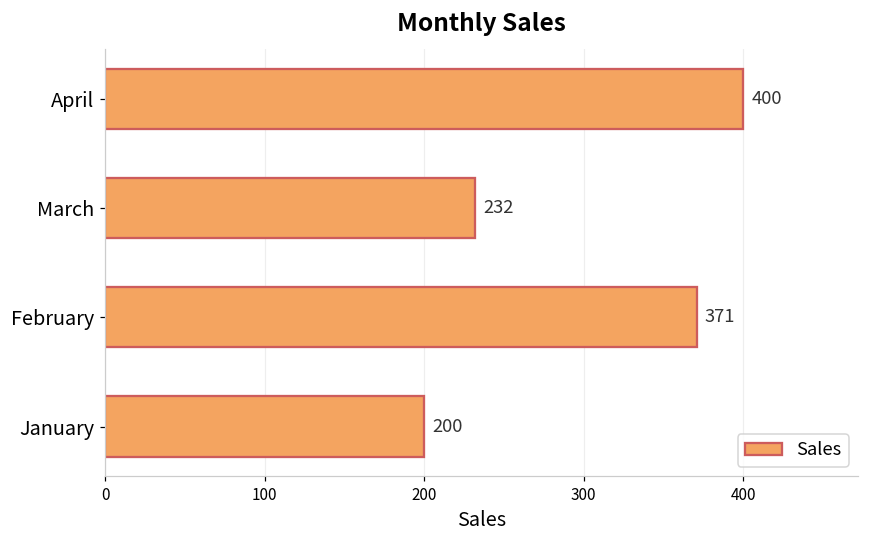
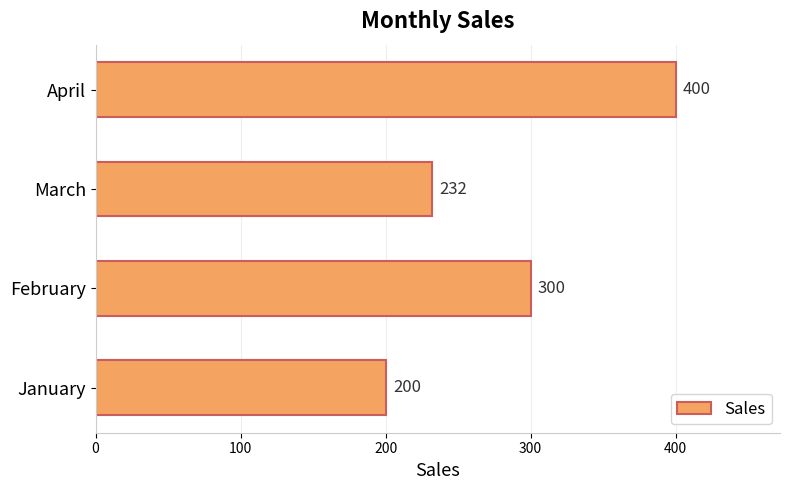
  {
    "April": 400,
    "March": 232,
-   "February": 371,
+   "February": 300,
    "January": 200
  }
